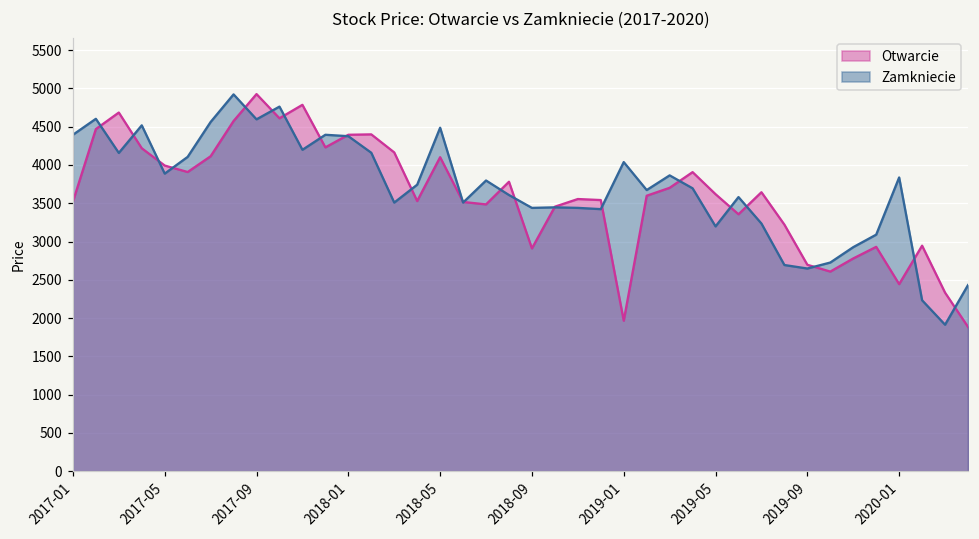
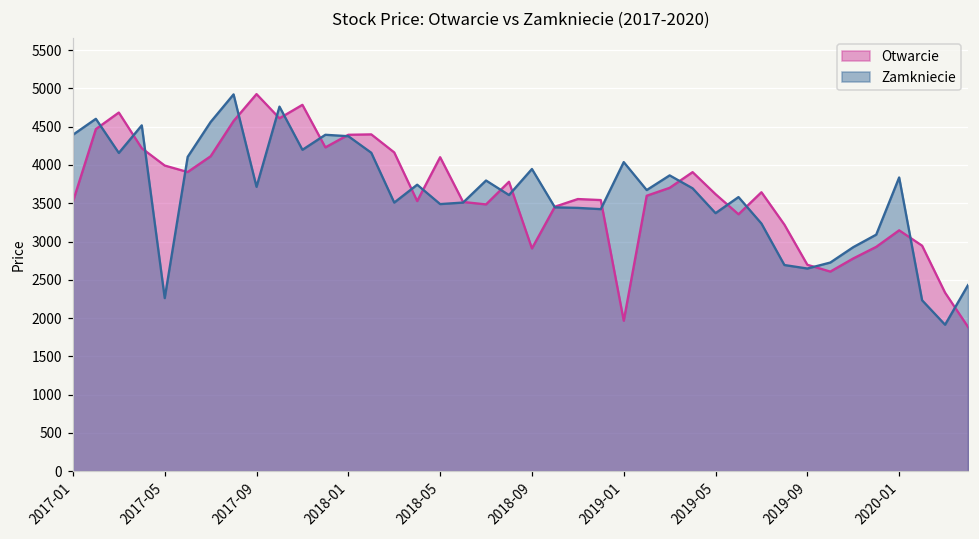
  {
    "Otwarcie": {
      "2017-01": 3500,
      "2017-05": 4000,
      "2017-09": 4900,
      "2018-05": 4100,
      "2018-09": 2900,
      "2019-01": 2000,
      "2019-05": 3600,
      "2019-09": 2700,
-     "2020-01": 2400
+     "2020-01": 3100
    },
    "Zamkniecie": {
      "2017-01": 4400,
-     "2017-05": 3900,
-     "2017-09": 4600,
-     "2018-05": 4500,
-     "2018-09": 3400,
+     "2017-05": 2300,
+     "2017-09": 3700,
+     "2018-05": 3500,
+     "2018-09": 3900,
      "2019-01": 4000,
-     "2019-05": 3200,
+     "2019-05": 3400,
      "2019-09": 2600,
      "2020-01": 3800
    }
  }
